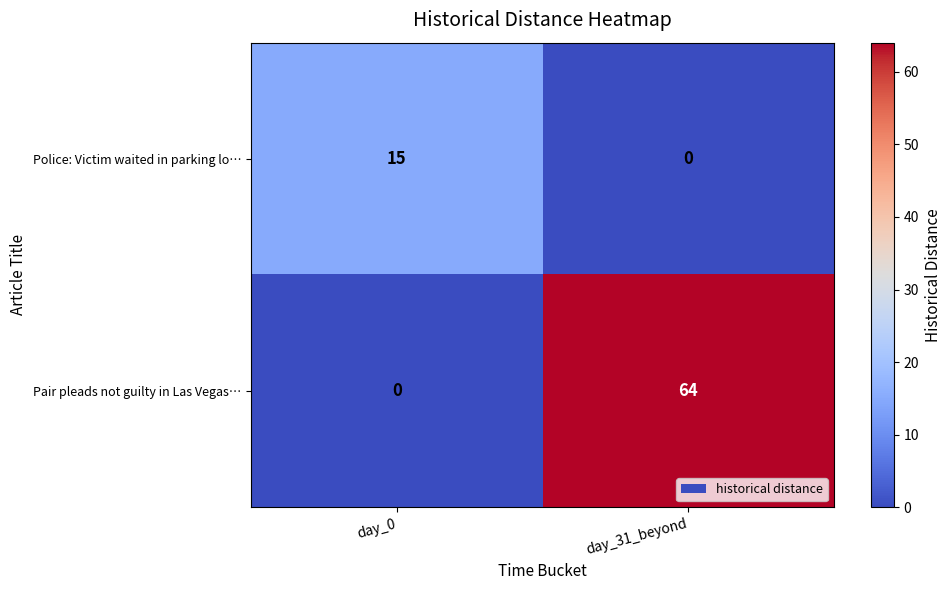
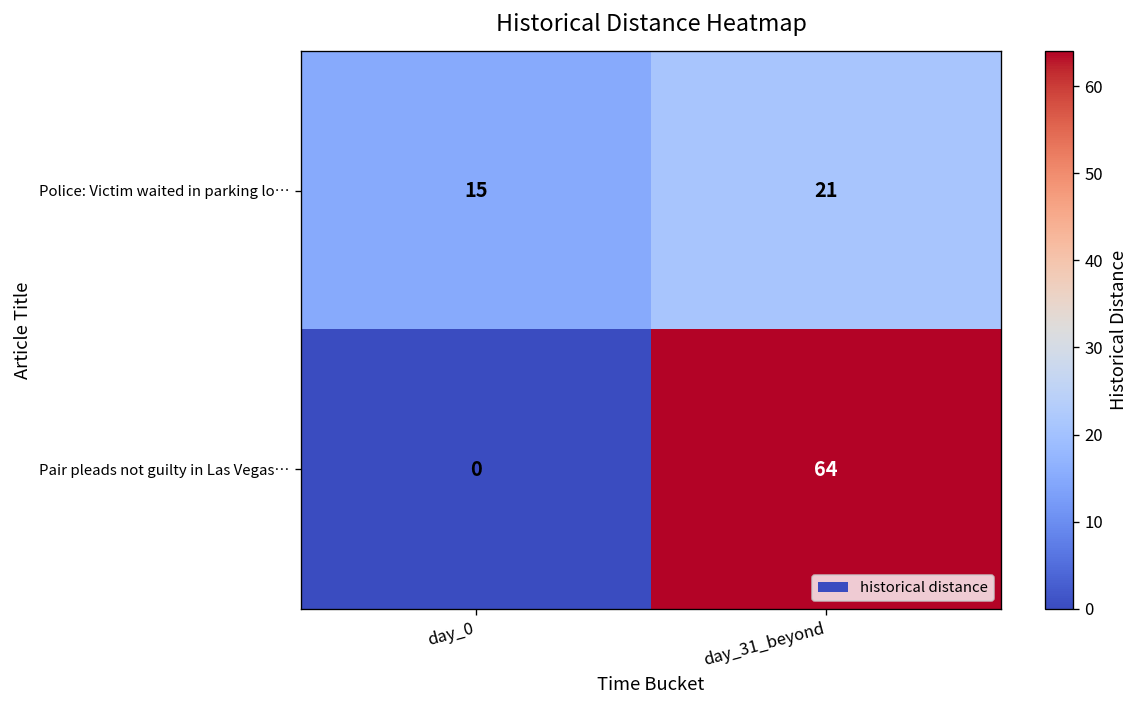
  {
    "Police: Victim waited in parking lo…": {
      "day_0": 15,
-     "day_31_beyond": 0
+     "day_31_beyond": 21
    },
    "Pair pleads not guilty in Las Vegas…": {
      "day_0": 0,
      "day_31_beyond": 64
    }
  }
